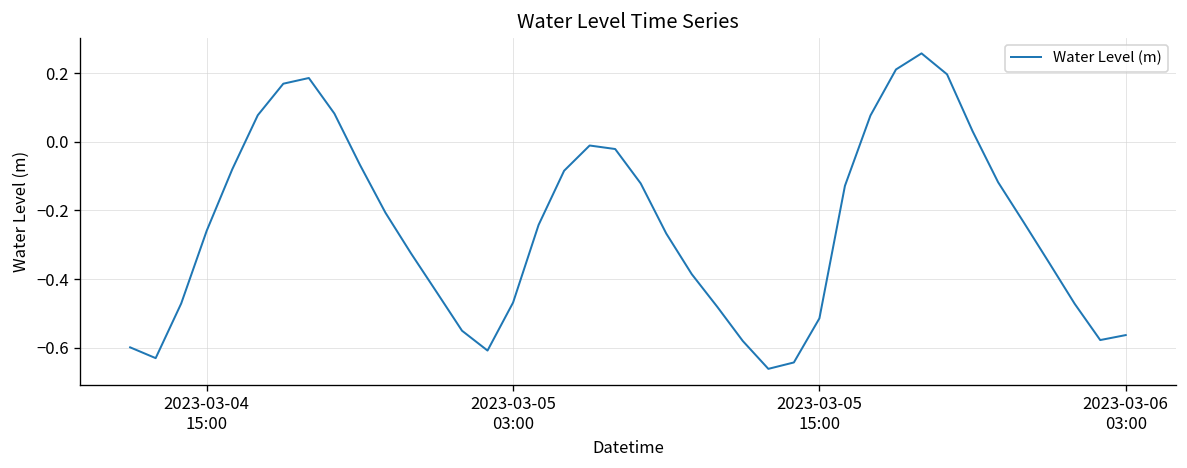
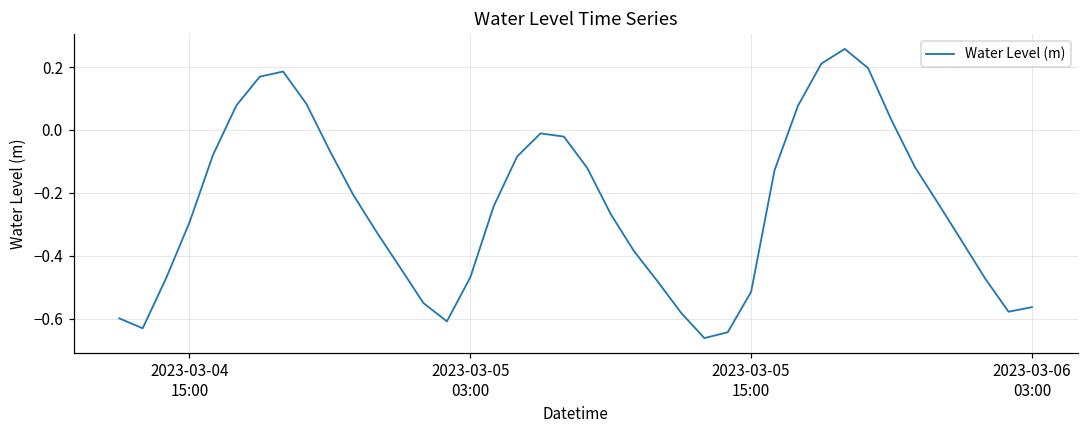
  {
-   "2023-03-04 15:00": -0.26,
+   "2023-03-04 15:00": -0.29,
    "2023-03-05 03:00": -0.47,
    "2023-03-05 15:00": -0.51,
    "2023-03-06 03:00": -0.56
  }
